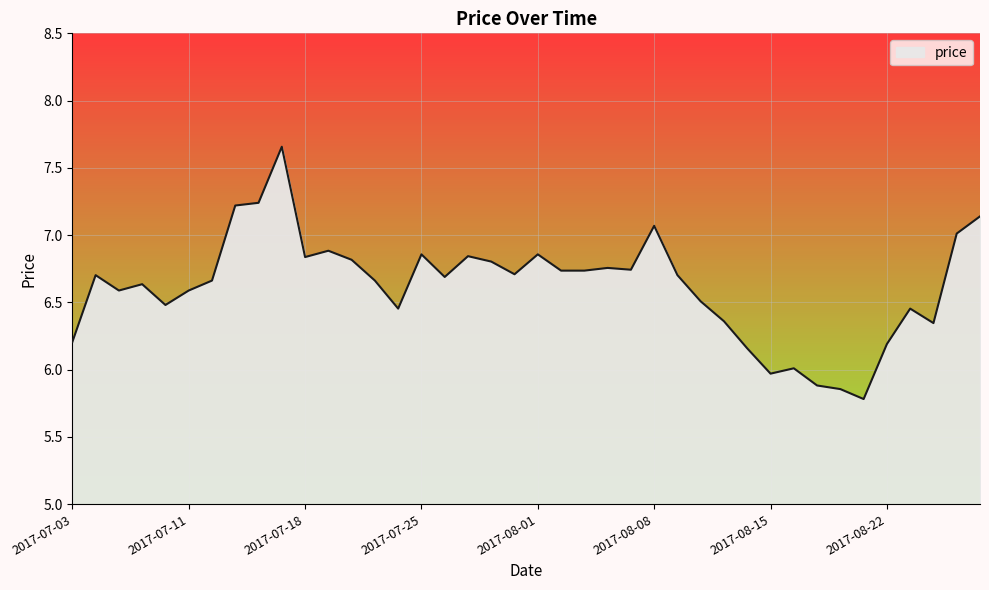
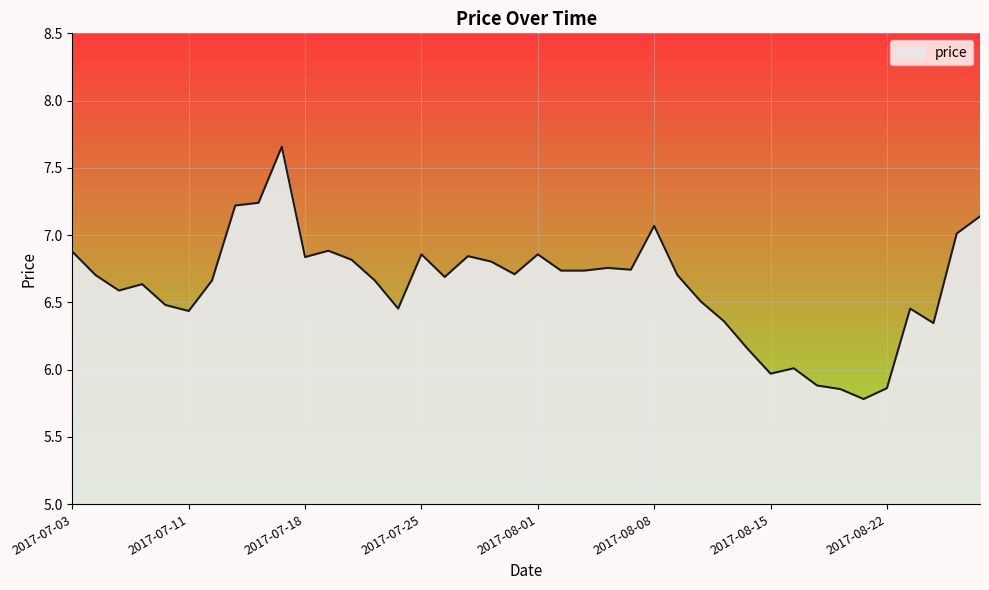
  {
-   "2017-07-03": 6.21,
-   "2017-07-11": 6.59,
+   "2017-07-03": 6.88,
+   "2017-07-11": 6.44,
    "2017-07-18": 6.84,
    "2017-07-25": 6.86,
    "2017-08-01": 6.86,
    "2017-08-08": 7.07,
    "2017-08-15": 5.97,
-   "2017-08-22": 6.19
+   "2017-08-22": 5.86
  }
